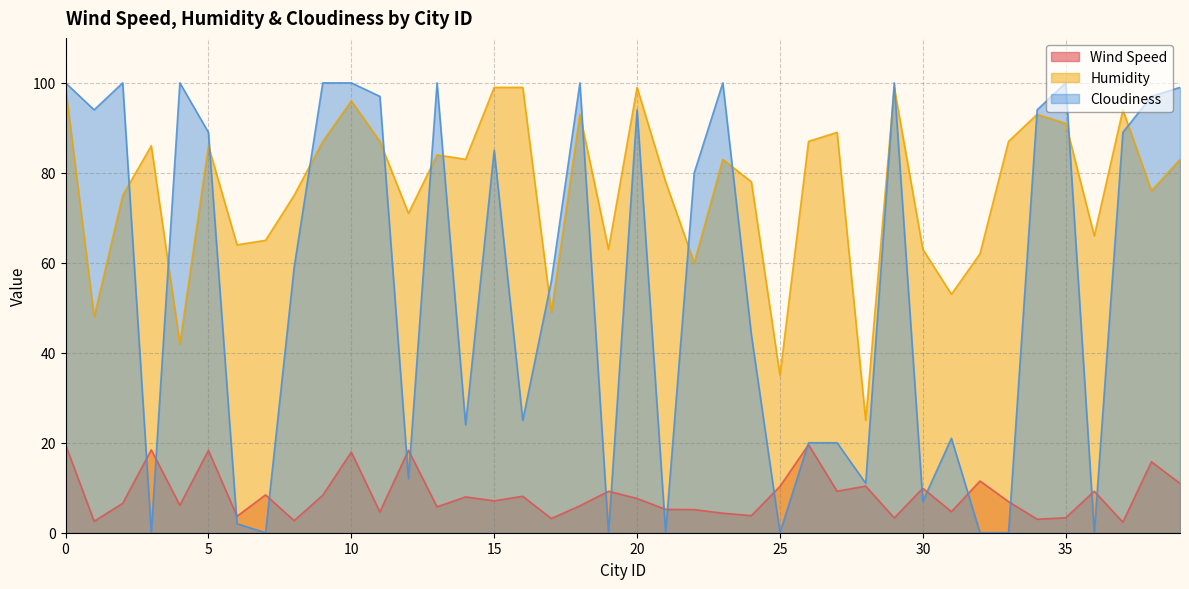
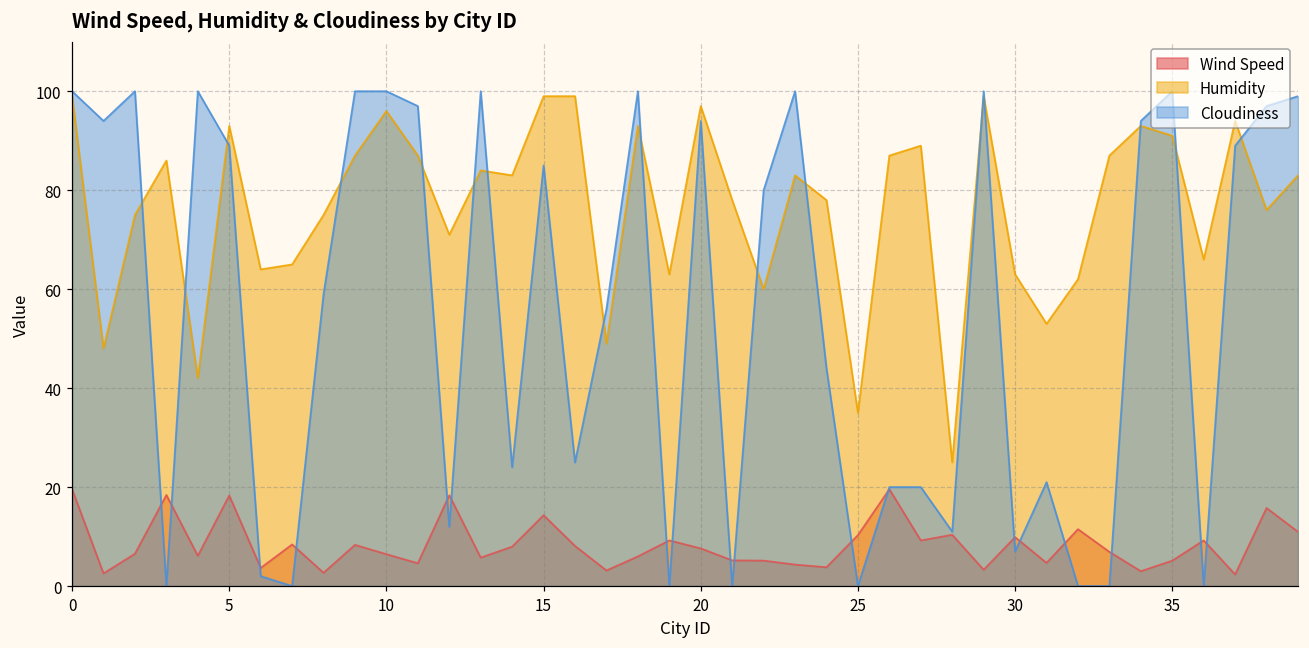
  {
    "Wind Speed": {
      "0": 20,
      "5": 18,
-     "10": 18,
-     "15": 7,
+     "10": 6,
+     "15": 14,
      "20": 8,
      "25": 10,
      "30": 10,
-     "35": 3
+     "35": 5
    },
    "Humidity": {
      "0": 99,
-     "5": 86,
+     "5": 93,
      "10": 96,
      "15": 99,
-     "20": 99,
+     "20": 97,
      "25": 35,
      "30": 63,
      "35": 91
    },
    "Cloudiness": {
      "0": 100,
      "5": 89,
      "10": 100,
      "15": 85,
      "20": 94,
      "25": 0,
      "30": 7
    }
  }
